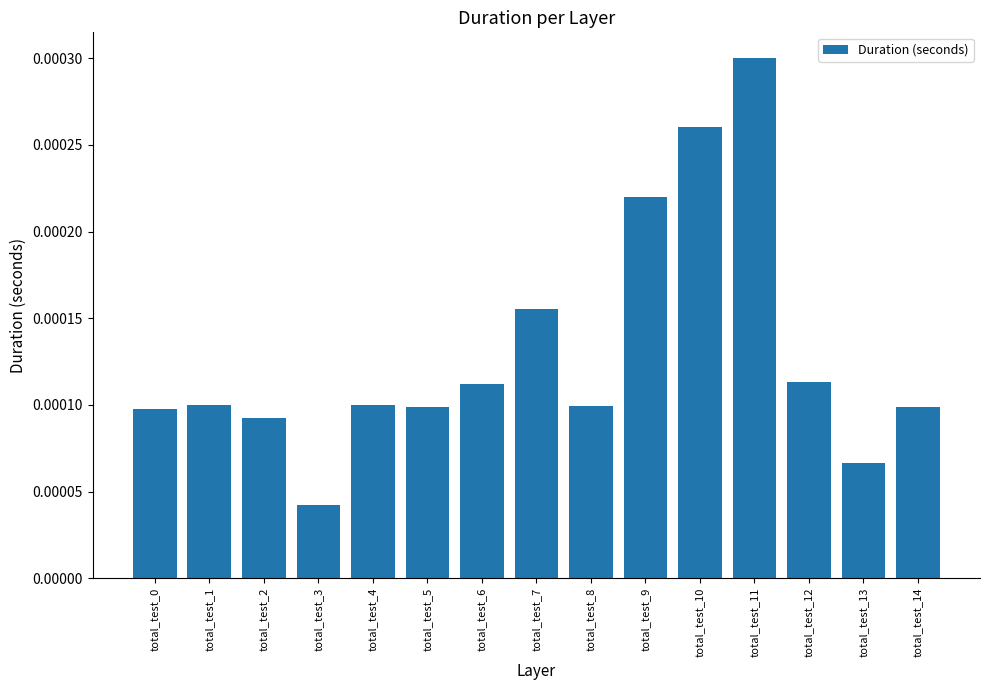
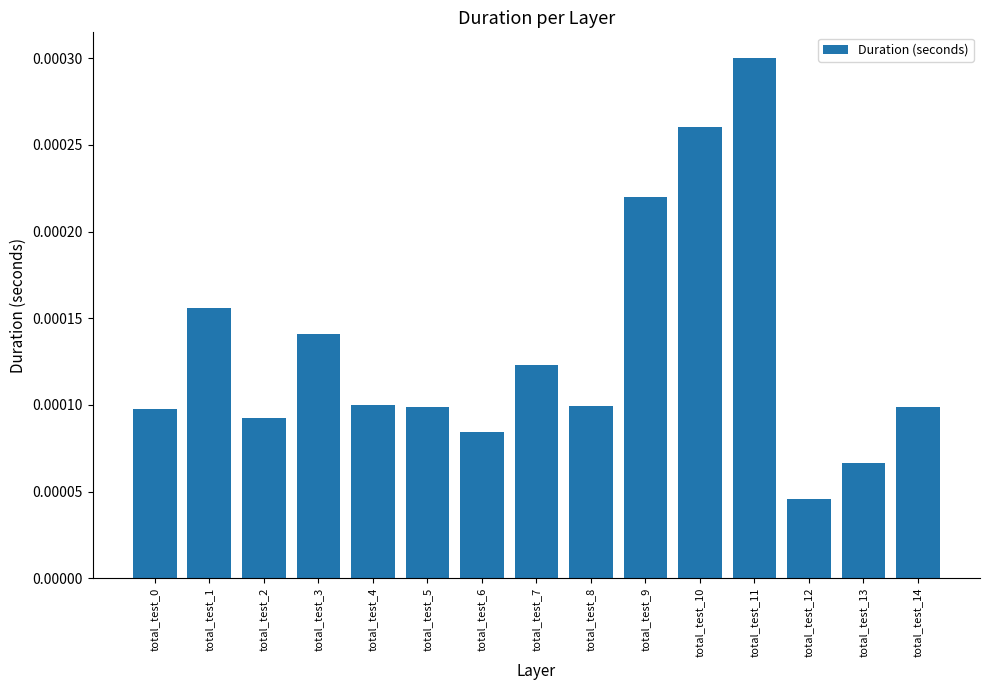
  {
    "total_test_0": 0.000098,
-   "total_test_1": 0.000100,
+   "total_test_1": 0.000156,
    "total_test_2": 0.000093,
-   "total_test_3": 0.000042,
+   "total_test_3": 0.000141,
    "total_test_4": 0.000100,
    "total_test_5": 0.000099,
-   "total_test_6": 0.000112,
-   "total_test_7": 0.000156,
+   "total_test_6": 0.000085,
+   "total_test_7": 0.000123,
    "total_test_8": 0.000100,
    "total_test_9": 0.000220,
    "total_test_10": 0.000260,
    "total_test_11": 0.000300,
-   "total_test_12": 0.000113,
+   "total_test_12": 0.000046,
    "total_test_13": 0.000066,
    "total_test_14": 0.000099
  }
